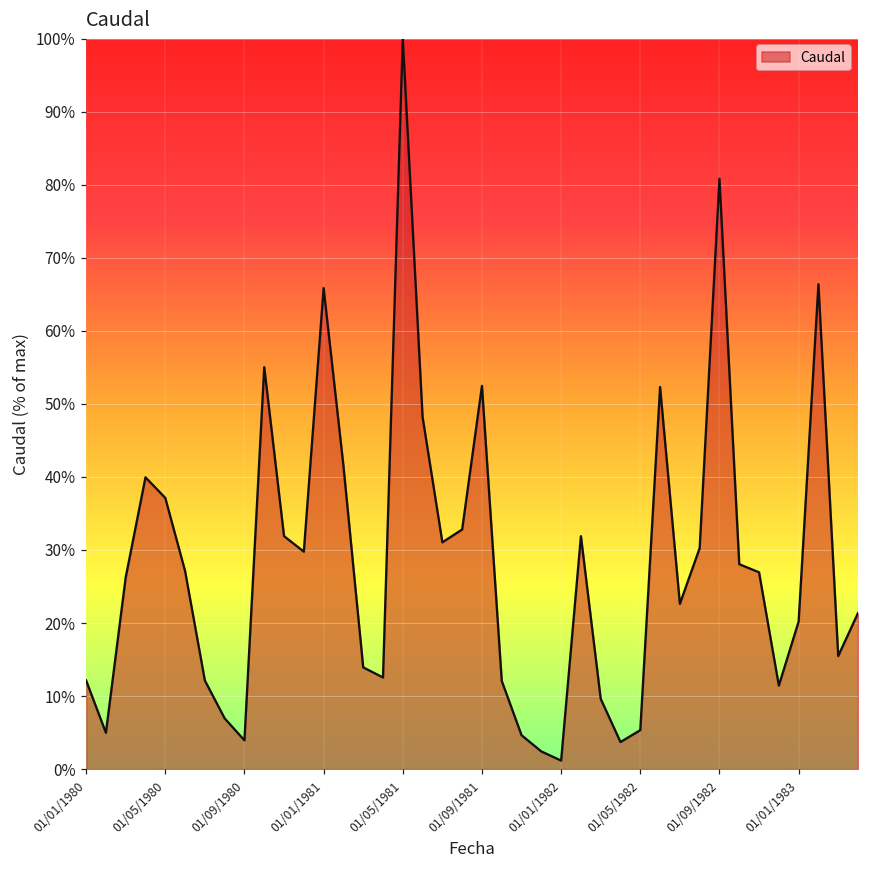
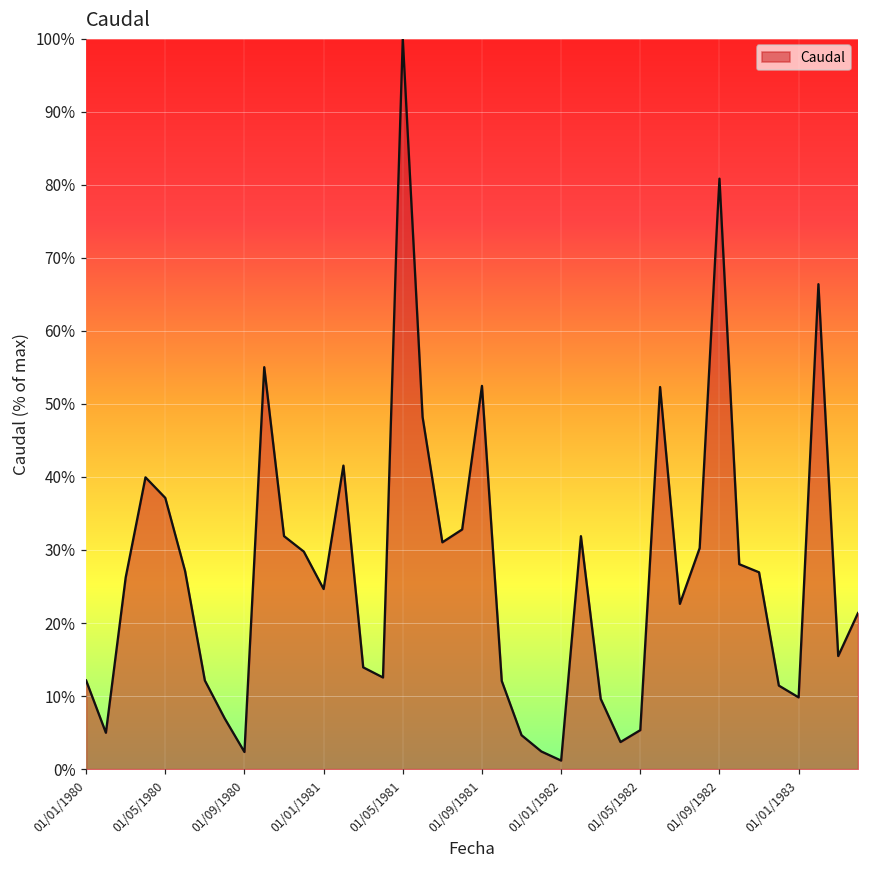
  {
    "01/01/1980": "12%",
    "01/05/1980": "37%",
-   "01/09/1980": "4%",
-   "01/01/1981": "66%",
+   "01/09/1980": "2%",
+   "01/01/1981": "25%",
    "01/05/1981": "100%",
    "01/09/1981": "52%",
    "01/01/1982": "1%",
    "01/05/1982": "5%",
    "01/09/1982": "81%",
-   "01/01/1983": "20%"
+   "01/01/1983": "10%"
  }
